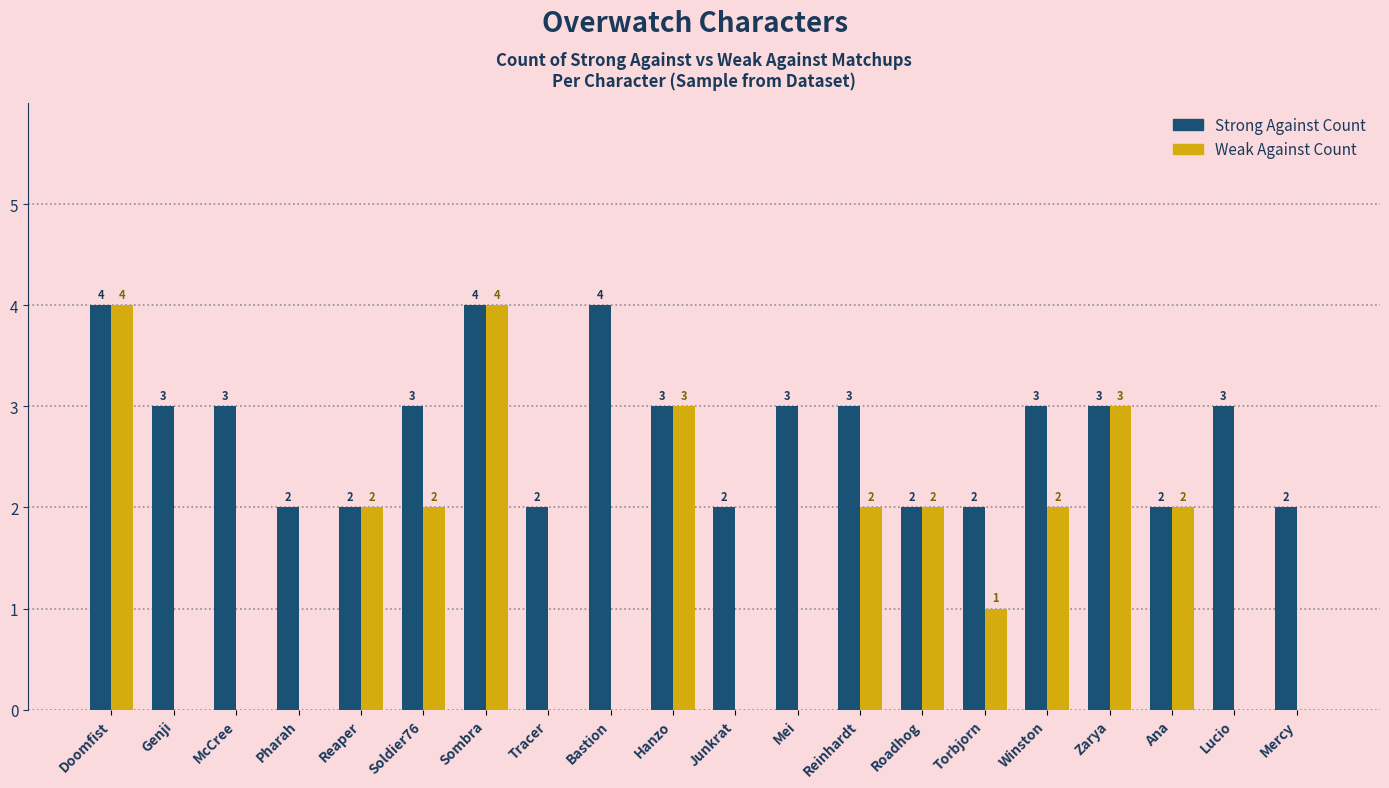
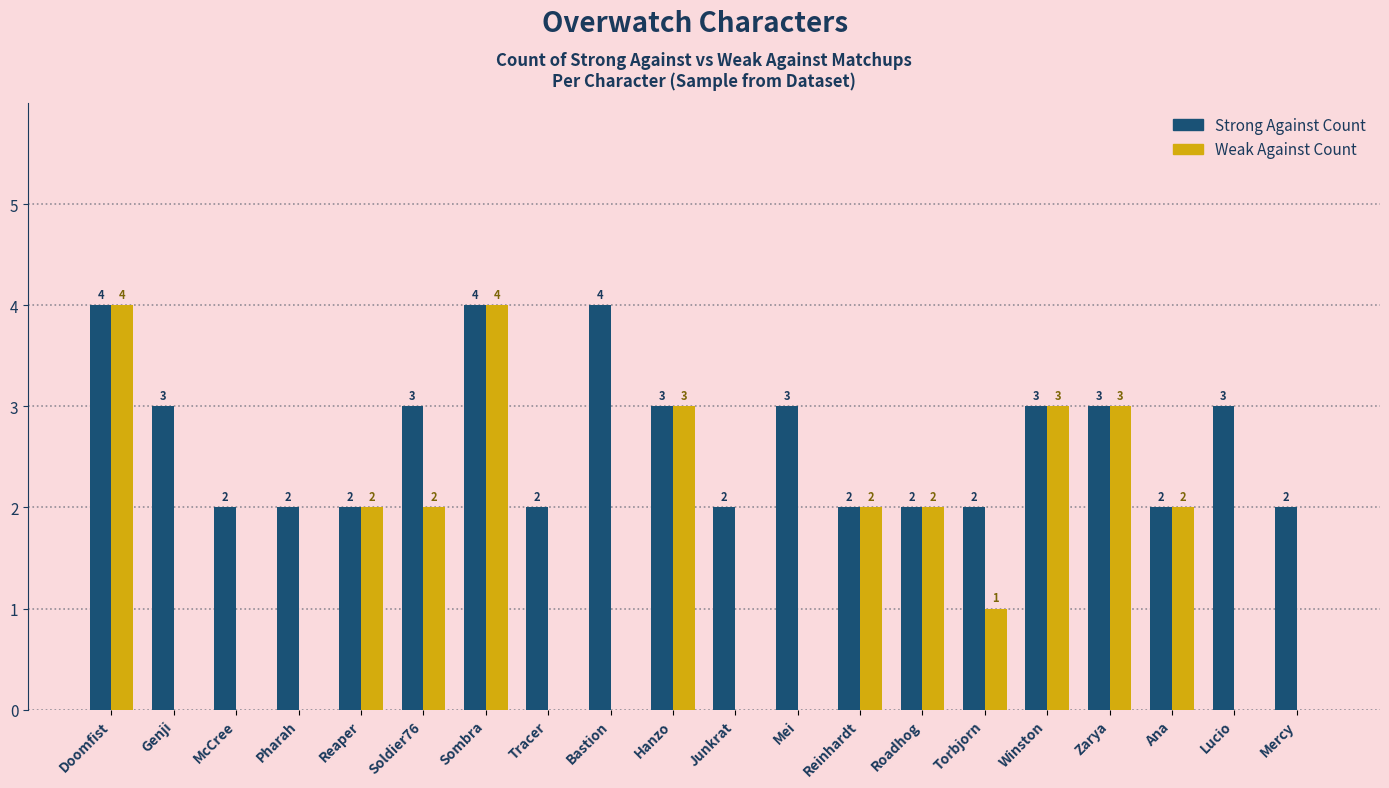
  {
    "Strong Against Count": {
      "Doomfist": 4,
      "Genji": 3,
-     "McCree": 3,
+     "McCree": 2,
      "Pharah": 2,
      "Reaper": 2,
      "Soldier76": 3,
      "Sombra": 4,
      "Tracer": 2,
      "Bastion": 4,
      "Hanzo": 3,
      "Junkrat": 2,
      "Mei": 3,
-     "Reinhardt": 3,
+     "Reinhardt": 2,
      "Roadhog": 2,
      "Torbjorn": 2,
      "Winston": 3,
      "Zarya": 3,
      "Ana": 2,
      "Lucio": 3,
      "Mercy": 2
    },
    "Weak Against Count": {
      "Doomfist": 4,
      "Reaper": 2,
      "Soldier76": 2,
      "Sombra": 4,
      "Hanzo": 3,
      "Reinhardt": 2,
      "Roadhog": 2,
      "Torbjorn": 1,
-     "Winston": 2,
+     "Winston": 3,
      "Zarya": 3,
      "Ana": 2
    }
  }
